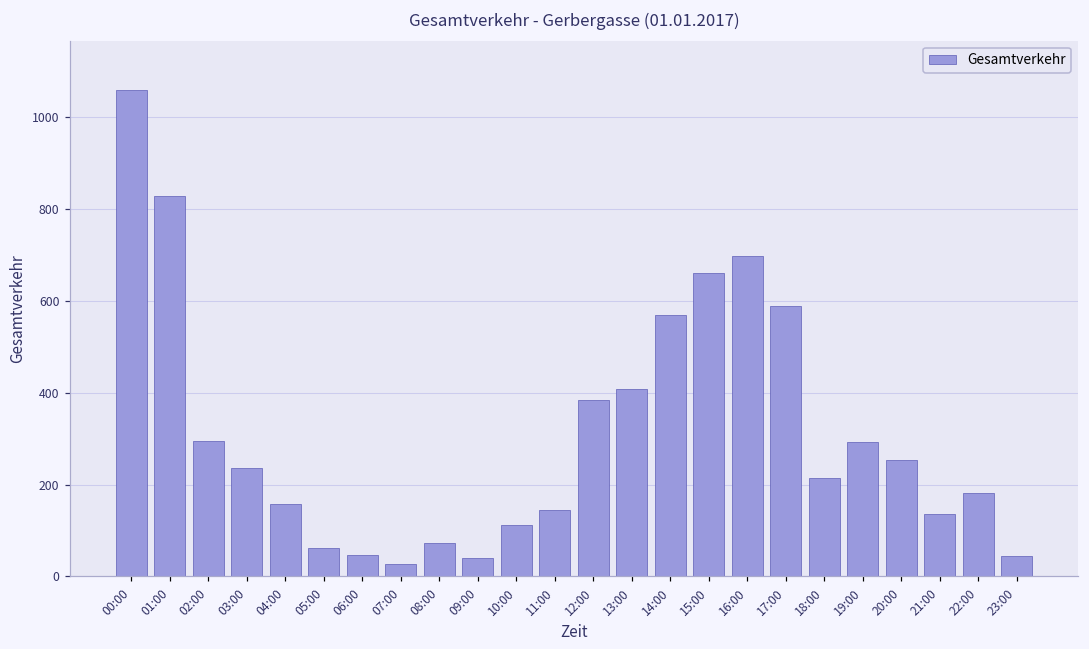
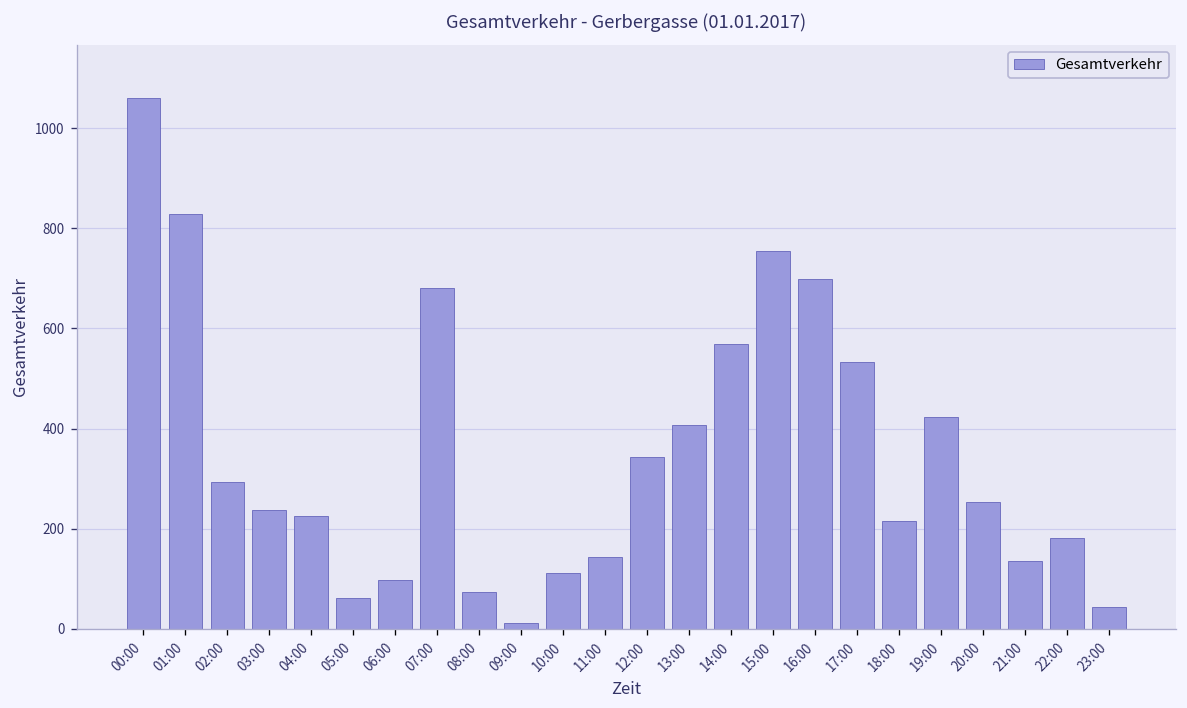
  {
    "00:00": 1060,
    "01:00": 830,
    "02:00": 290,
    "03:00": 240,
-   "04:00": 160,
+   "04:00": 230,
    "05:00": 60,
-   "06:00": 50,
-   "07:00": 30,
+   "06:00": 100,
+   "07:00": 680,
    "08:00": 70,
-   "09:00": 40,
+   "09:00": 10,
    "10:00": 110,
    "11:00": 140,
-   "12:00": 390,
+   "12:00": 340,
    "13:00": 410,
    "14:00": 570,
-   "15:00": 660,
+   "15:00": 750,
    "16:00": 700,
-   "17:00": 590,
+   "17:00": 530,
    "18:00": 220,
-   "19:00": 290,
+   "19:00": 420,
    "20:00": 250,
    "21:00": 140,
    "22:00": 180,
    "23:00": 40
  }
